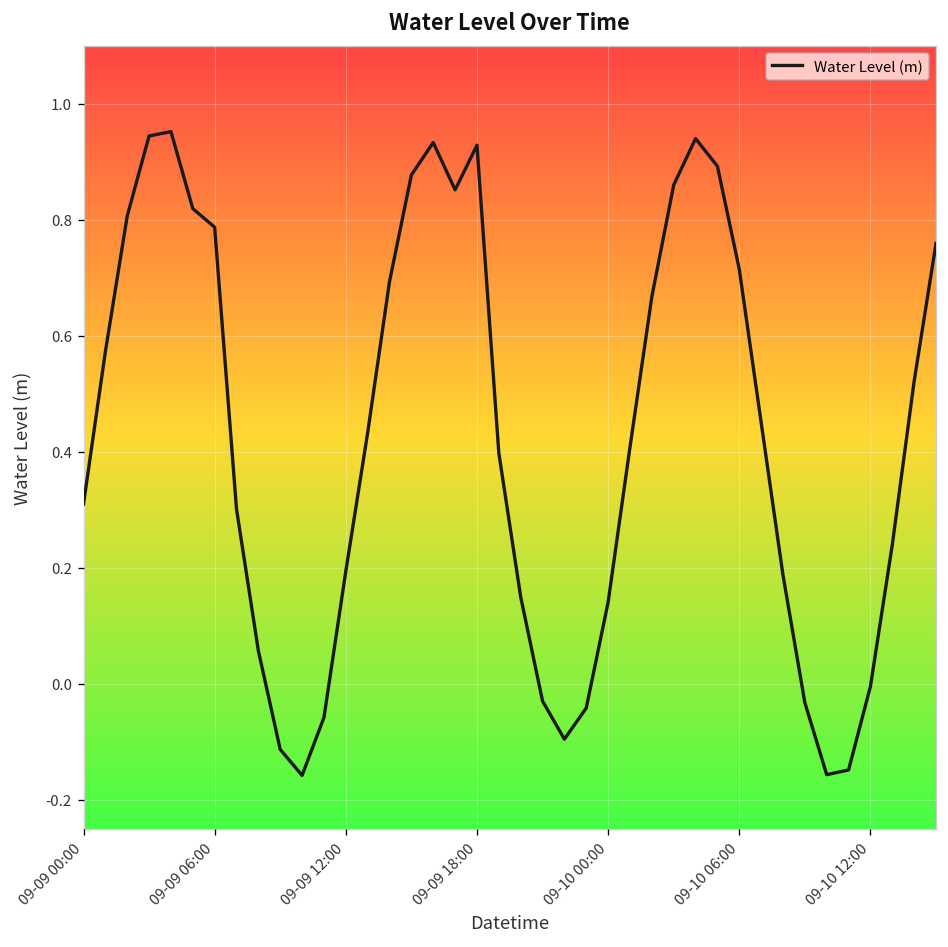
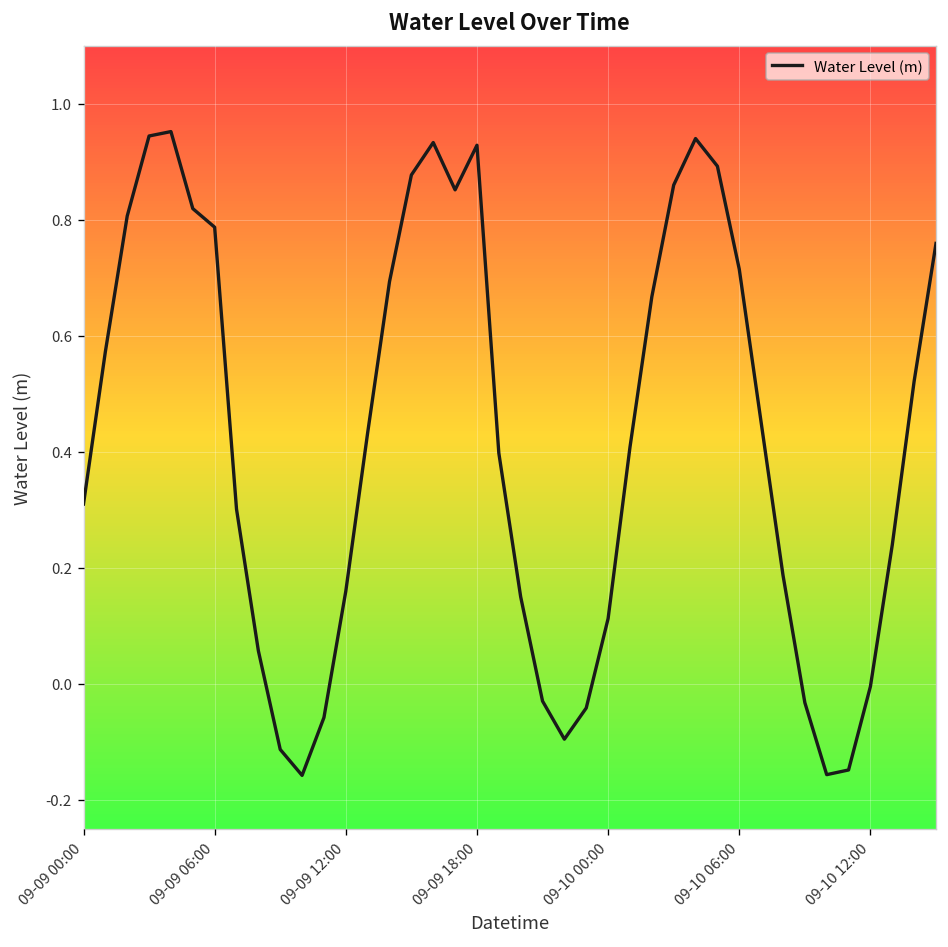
  {
    "09-09 00:00": 0.31,
    "09-09 06:00": 0.79,
-   "09-09 12:00": 0.19,
+   "09-09 12:00": 0.16,
    "09-09 18:00": 0.93,
-   "09-10 00:00": 0.14,
+   "09-10 00:00": 0.11,
    "09-10 06:00": 0.71,
    "09-10 12:00": 0.00
  }
